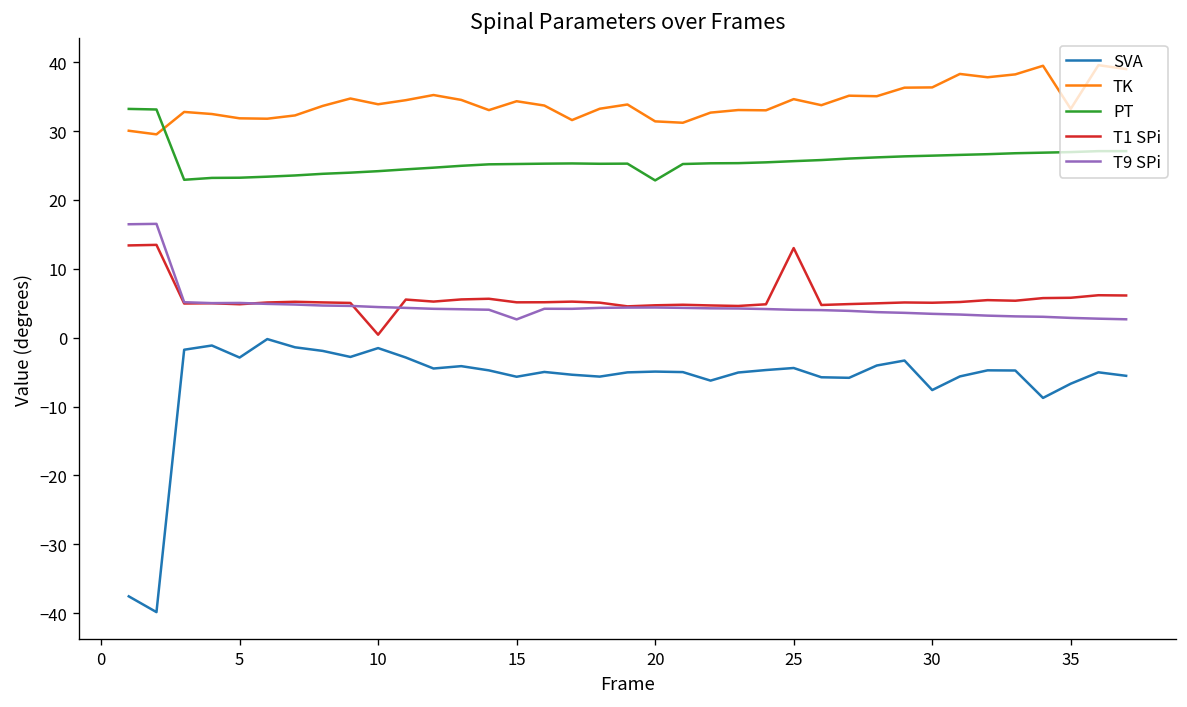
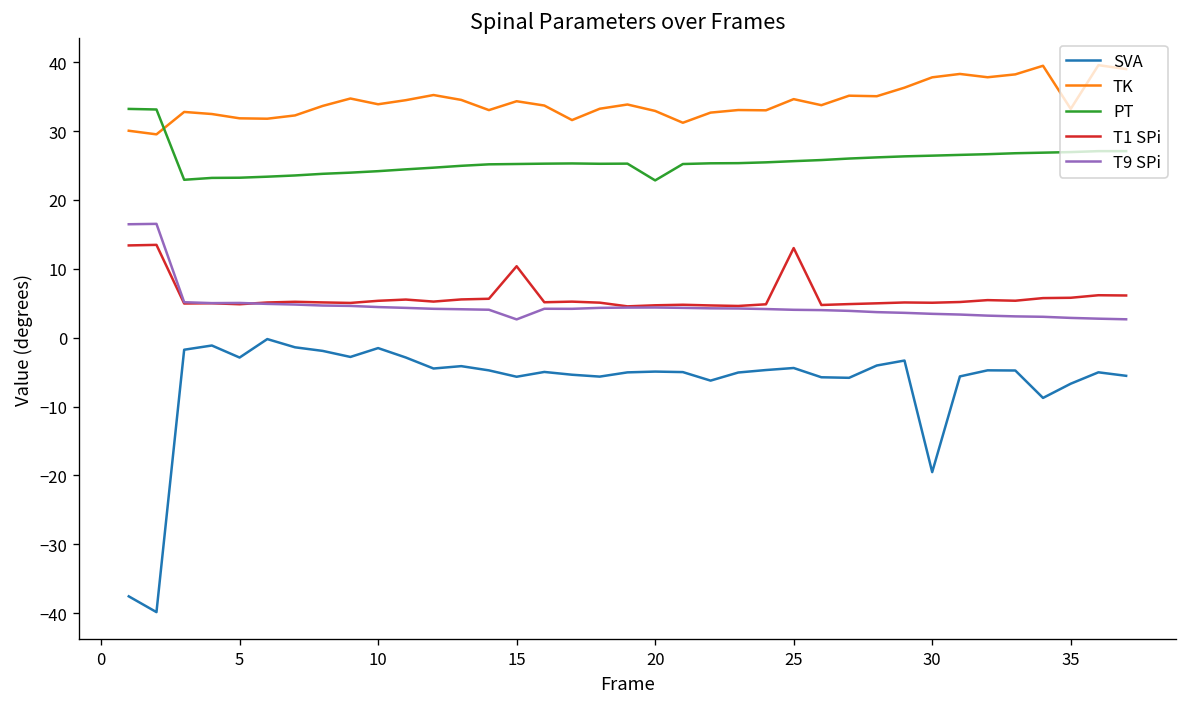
  {
    "SVA": {
      "5": -3,
      "10": -2,
      "15": -6,
      "20": -5,
      "25": -4,
-     "30": -8,
+     "30": -20,
      "35": -7
    },
    "TK": {
      "5": 32,
      "10": 34,
      "15": 34,
-     "20": 31,
+     "20": 33,
      "25": 35,
-     "30": 36
+     "30": 38
    },
    "PT": {
      "5": 23,
      "10": 24,
      "15": 25,
      "20": 23,
      "25": 26,
      "30": 26
    },
    "T1 SPi": {
-     "10": 0,
-     "15": 5,
+     "10": 5,
+     "15": 10,
      "25": 13,
      "30": 5,
      "35": 6
    },
    "T9 SPi": {
      "10": 4,
      "15": 3,
      "25": 4,
      "30": 3,
      "35": 3
    }
  }
